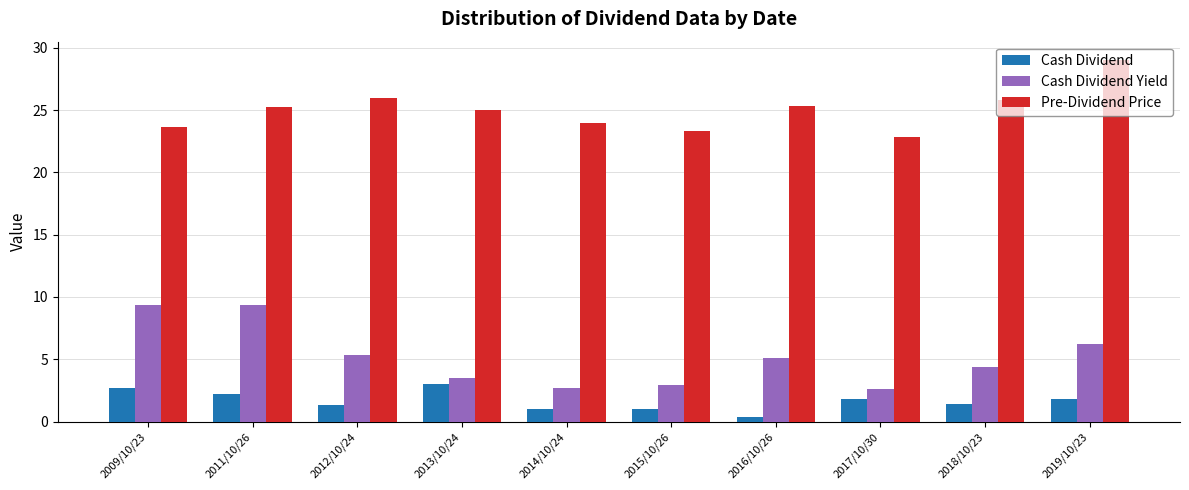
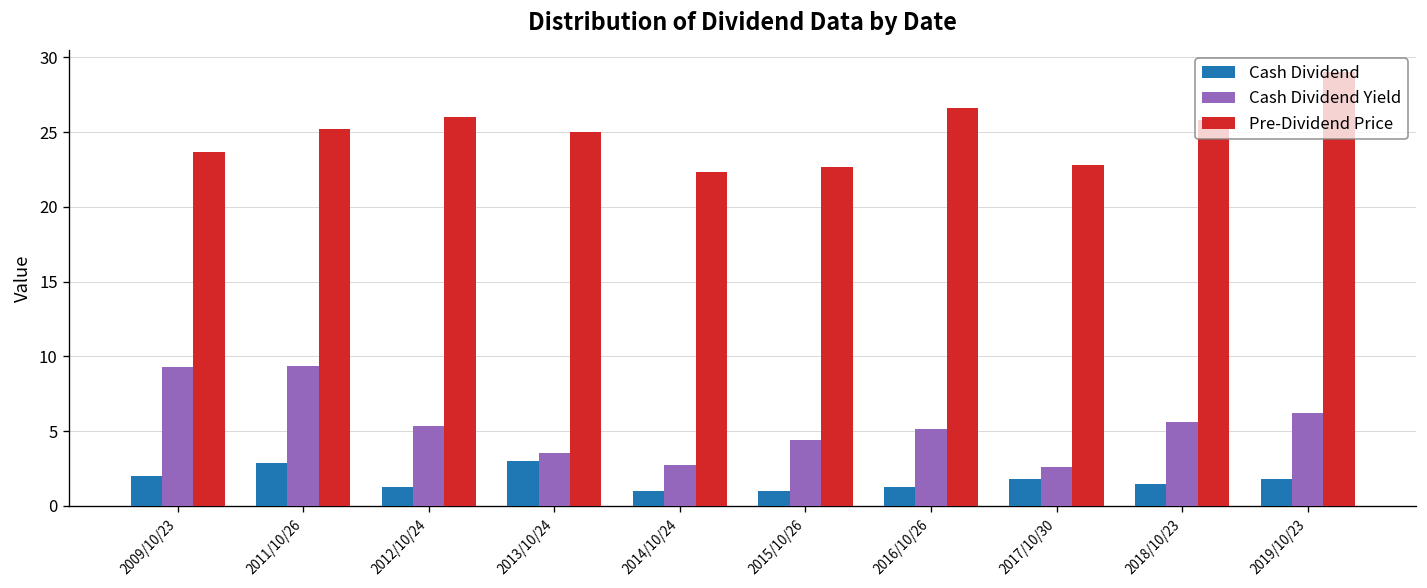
  {
    "Cash Dividend": {
-     "2009/10/23": 2.7,
-     "2011/10/26": 2.2,
+     "2009/10/23": 2.0,
+     "2011/10/26": 2.9,
      "2012/10/24": 1.3,
      "2013/10/24": 3.0,
      "2014/10/24": 1.0,
      "2015/10/26": 1.0,
-     "2016/10/26": 0.4,
+     "2016/10/26": 1.3,
      "2017/10/30": 1.8,
      "2018/10/23": 1.5,
      "2019/10/23": 1.8
    },
    "Cash Dividend Yield": {
      "2009/10/23": 9.3,
      "2011/10/26": 9.4,
      "2012/10/24": 5.3,
      "2013/10/24": 3.5,
      "2014/10/24": 2.7,
-     "2015/10/26": 2.9,
+     "2015/10/26": 4.4,
      "2016/10/26": 5.1,
      "2017/10/30": 2.6,
-     "2018/10/23": 4.4,
+     "2018/10/23": 5.6,
      "2019/10/23": 6.2
    },
    "Pre-Dividend Price": {
      "2009/10/23": 23.6,
      "2011/10/26": 25.2,
      "2012/10/24": 26.0,
      "2013/10/24": 25.0,
-     "2014/10/24": 24.0,
-     "2015/10/26": 23.3,
-     "2016/10/26": 25.4,
+     "2014/10/24": 22.3,
+     "2015/10/26": 22.7,
+     "2016/10/26": 26.6,
      "2017/10/30": 22.8
    }
  }
